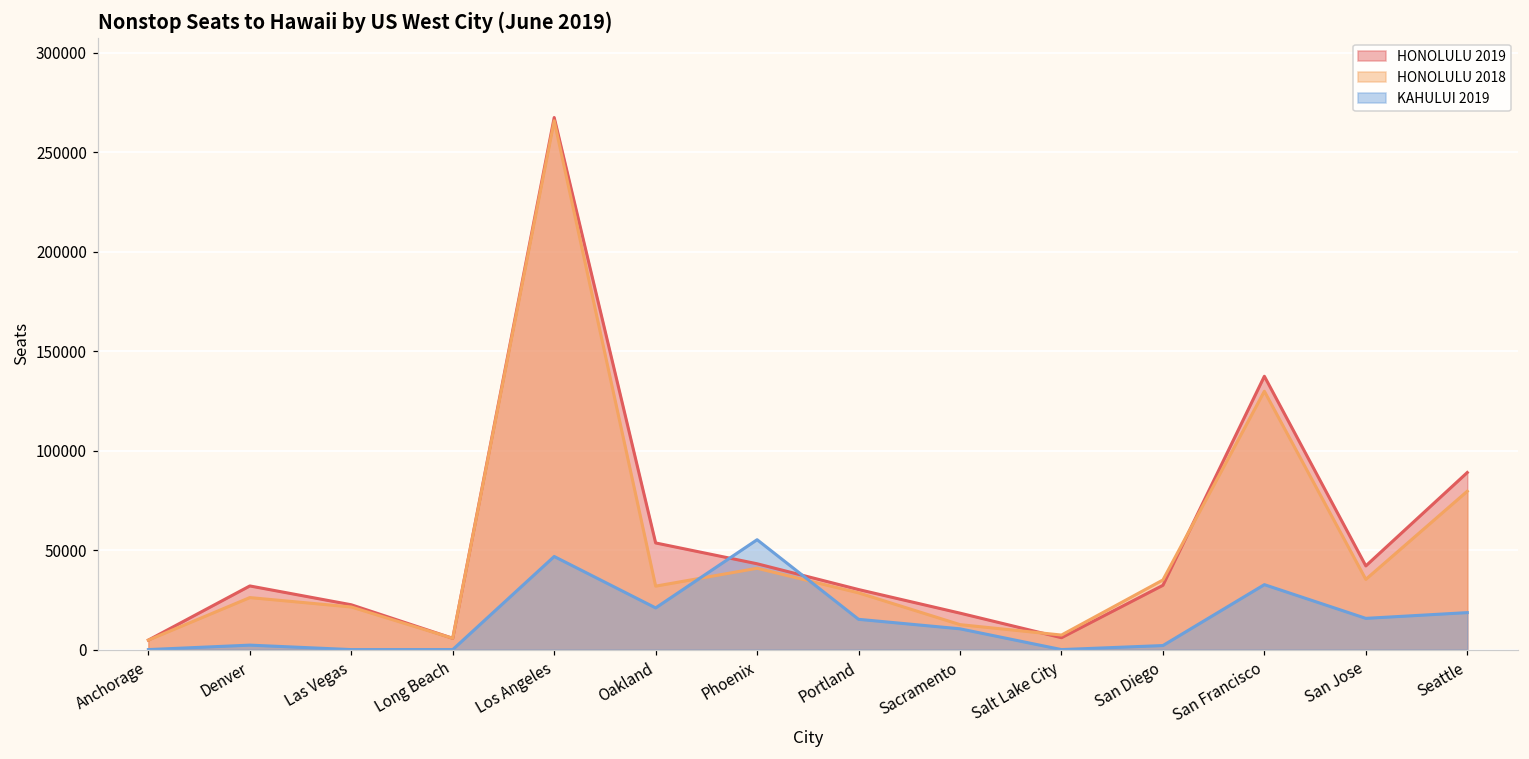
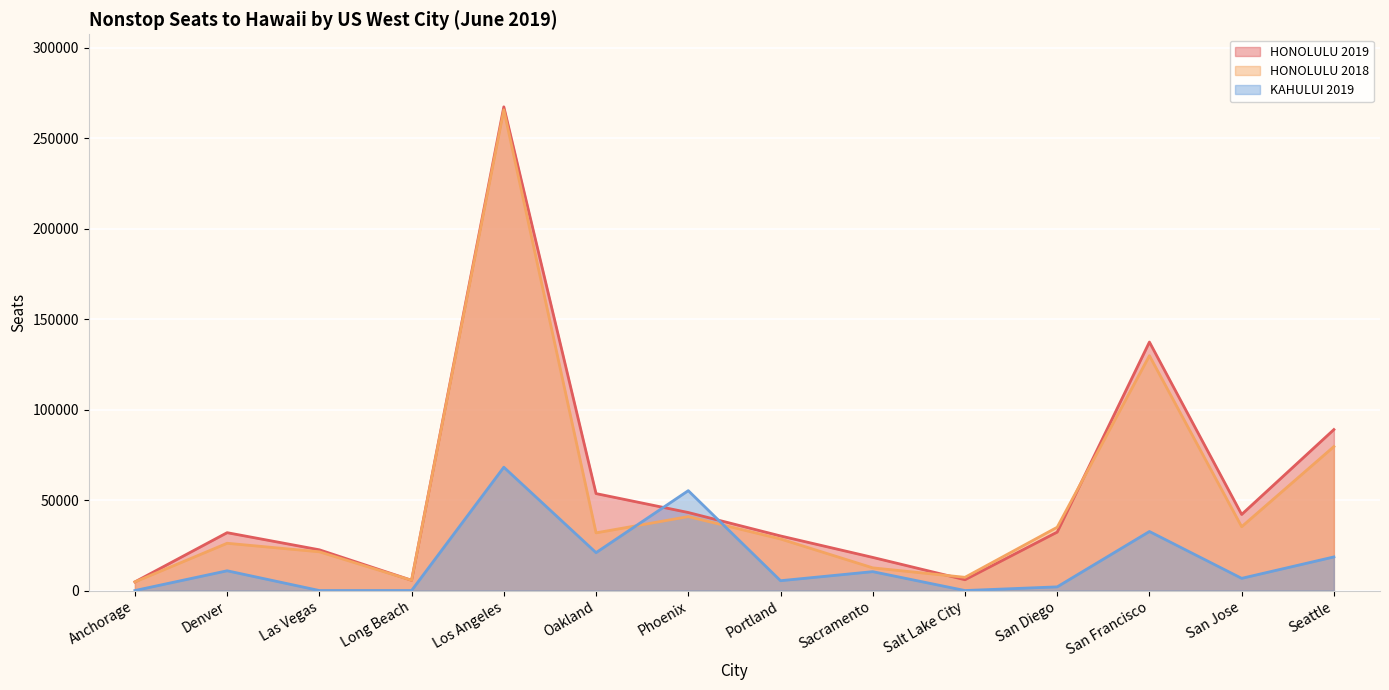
  {
    "KAHULUI 2019": {
      "Anchorage": 0,
-     "Denver": 2000,
+     "Denver": 11000,
      "Las Vegas": 0,
      "Long Beach": 0,
-     "Los Angeles": 47000,
+     "Los Angeles": 68000,
      "Oakland": 21000,
      "Phoenix": 55000,
-     "Portland": 15000,
+     "Portland": 5000,
      "Sacramento": 10000,
      "Salt Lake City": 0,
      "San Diego": 2000,
      "San Francisco": 33000,
-     "San Jose": 16000,
+     "San Jose": 7000,
      "Seattle": 19000
    }
  }
